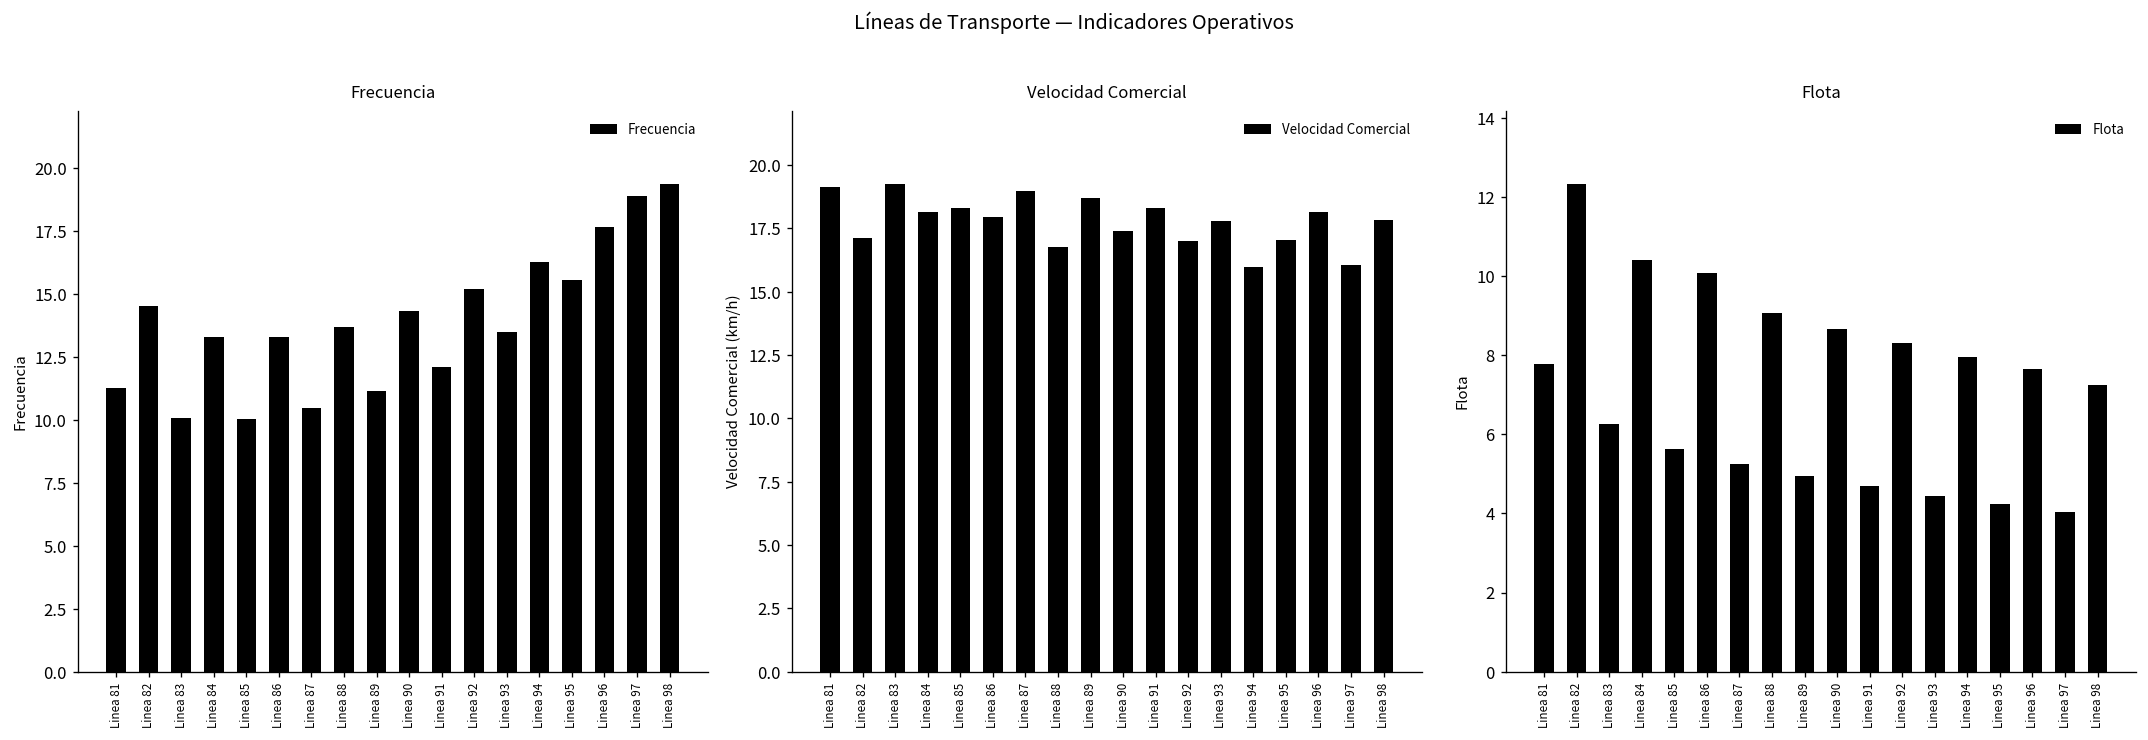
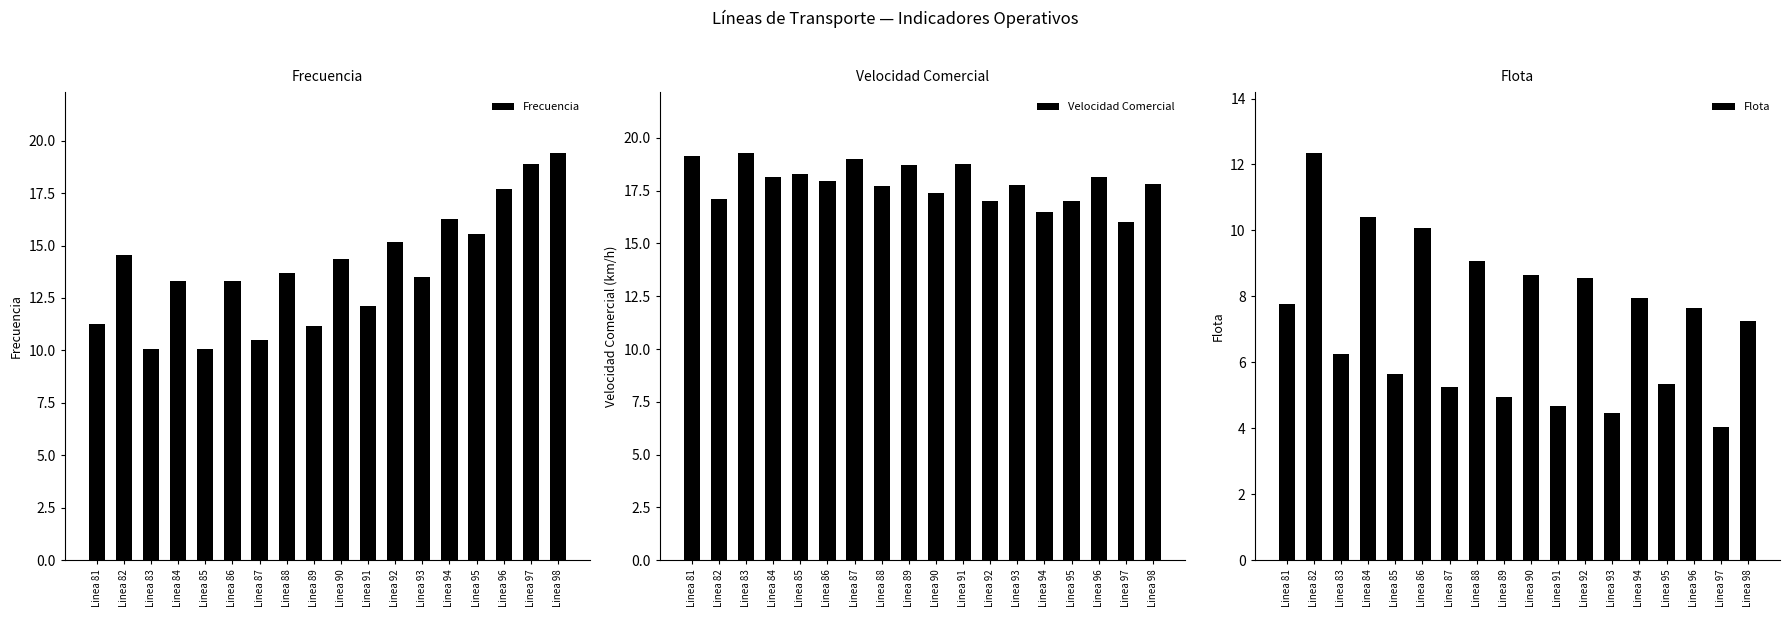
  {
    "Frecuencia": {
      "Linea 81": 11.3,
      "Linea 82": 14.5,
      "Linea 83": 10.1,
      "Linea 84": 13.3,
      "Linea 85": 10.1,
      "Linea 86": 13.3,
      "Linea 87": 10.5,
      "Linea 88": 13.7,
      "Linea 89": 11.2,
      "Linea 90": 14.3,
      "Linea 91": 12.1,
      "Linea 92": 15.2,
      "Linea 93": 13.5,
      "Linea 94": 16.3,
      "Linea 95": 15.6,
      "Linea 96": 17.7,
      "Linea 97": 18.9,
      "Linea 98": 19.4
    },
    "Velocidad Comercial": {
      "Linea 81": 19.1,
      "Linea 82": 17.1,
      "Linea 83": 19.3,
      "Linea 84": 18.1,
      "Linea 85": 18.3,
      "Linea 86": 18.0,
      "Linea 87": 19.0,
-     "Linea 88": 16.8,
+     "Linea 88": 17.7,
      "Linea 89": 18.7,
      "Linea 90": 17.4,
-     "Linea 91": 18.3,
+     "Linea 91": 18.8,
      "Linea 92": 17.0,
      "Linea 93": 17.8,
-     "Linea 94": 16.0,
+     "Linea 94": 16.5,
      "Linea 95": 17.0,
      "Linea 96": 18.2,
      "Linea 97": 16.0,
      "Linea 98": 17.8
    },
    "Flota": {
      "Linea 81": 7.8,
      "Linea 82": 12.3,
      "Linea 83": 6.3,
      "Linea 84": 10.4,
      "Linea 85": 5.6,
      "Linea 86": 10.1,
      "Linea 87": 5.3,
      "Linea 88": 9.1,
      "Linea 89": 5.0,
      "Linea 90": 8.7,
      "Linea 91": 4.7,
-     "Linea 92": 8.3,
+     "Linea 92": 8.6,
      "Linea 93": 4.4,
      "Linea 94": 8.0,
-     "Linea 95": 4.2,
+     "Linea 95": 5.4,
      "Linea 96": 7.6,
      "Linea 97": 4.0,
      "Linea 98": 7.2
    }
  }
